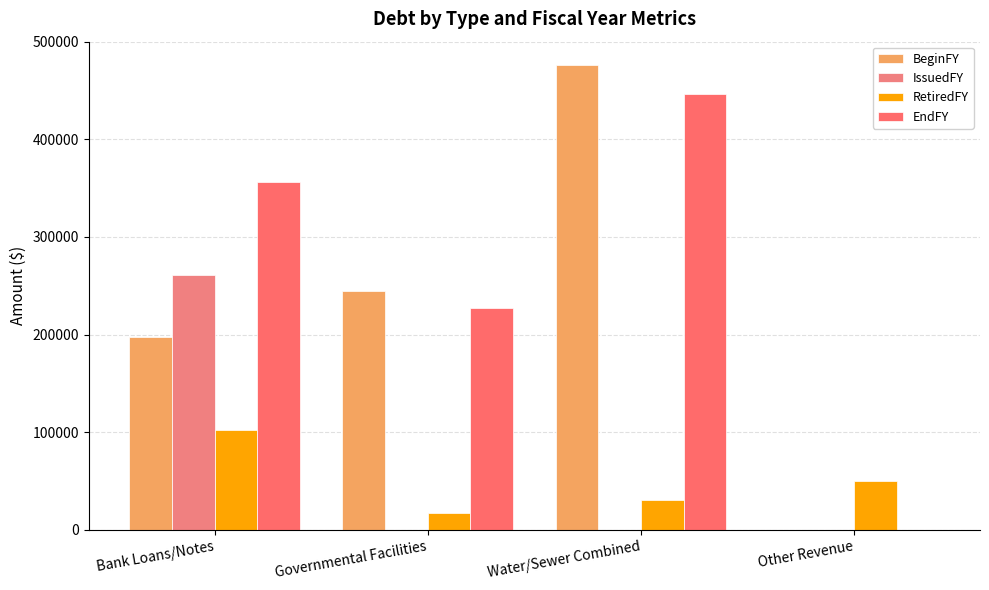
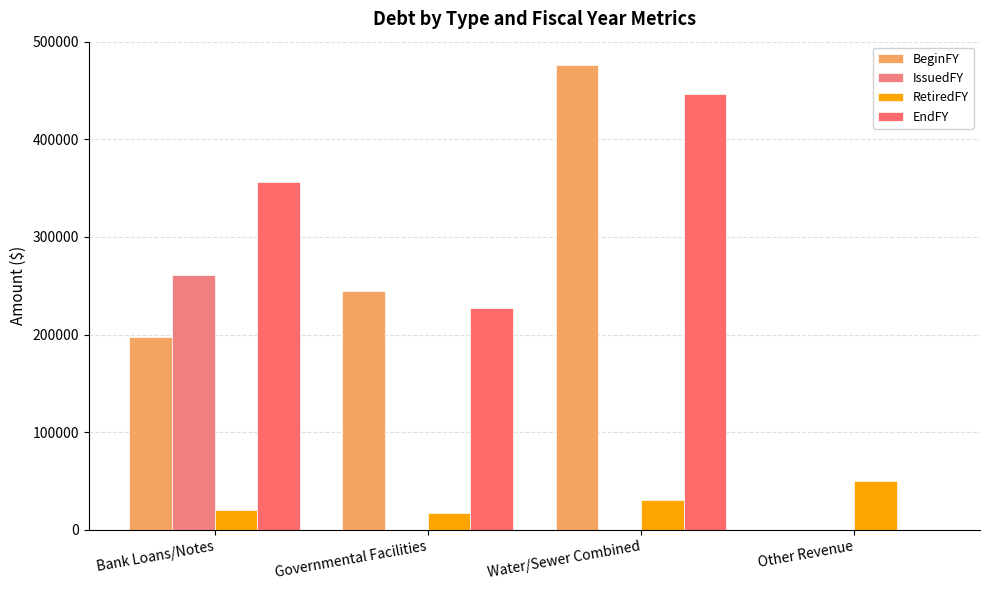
  {
    "RetiredFY": {
-     "Bank Loans/Notes": 100000,
+     "Bank Loans/Notes": 20000,
      "Governmental Facilities": 20000,
      "Water/Sewer Combined": 30000,
      "Other Revenue": 50000
    }
  }
